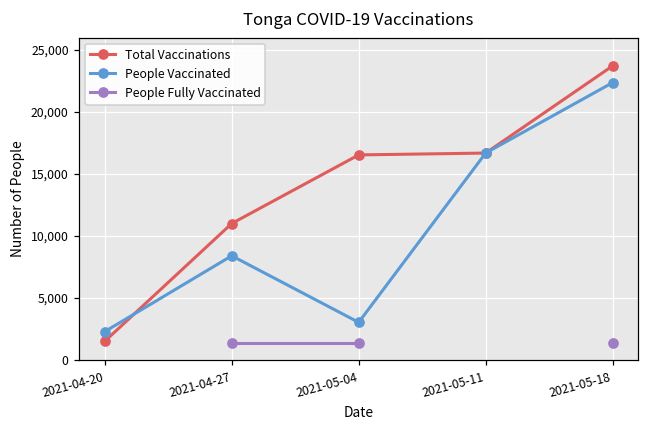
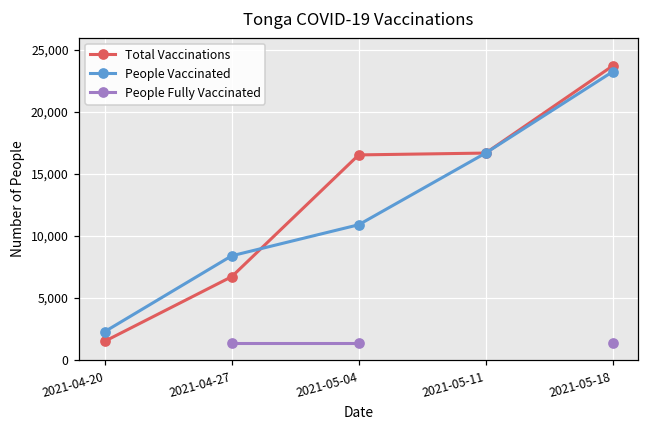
  {
    "Total Vaccinations": {
      "2021-04-20": "1,500",
-     "2021-04-27": "11,000",
+     "2021-04-27": "6,700",
      "2021-05-04": "16,500",
      "2021-05-18": "23,700"
    },
    "People Vaccinated": {
      "2021-04-20": "2,300",
      "2021-04-27": "8,400",
-     "2021-05-04": "3,000",
-     "2021-05-18": "22,400"
+     "2021-05-04": "10,900",
+     "2021-05-18": "23,200"
    },
    "People Fully Vaccinated": {
      "2021-04-27": "1,300",
      "2021-05-04": "1,300",
      "2021-05-18": "1,300"
    }
  }
